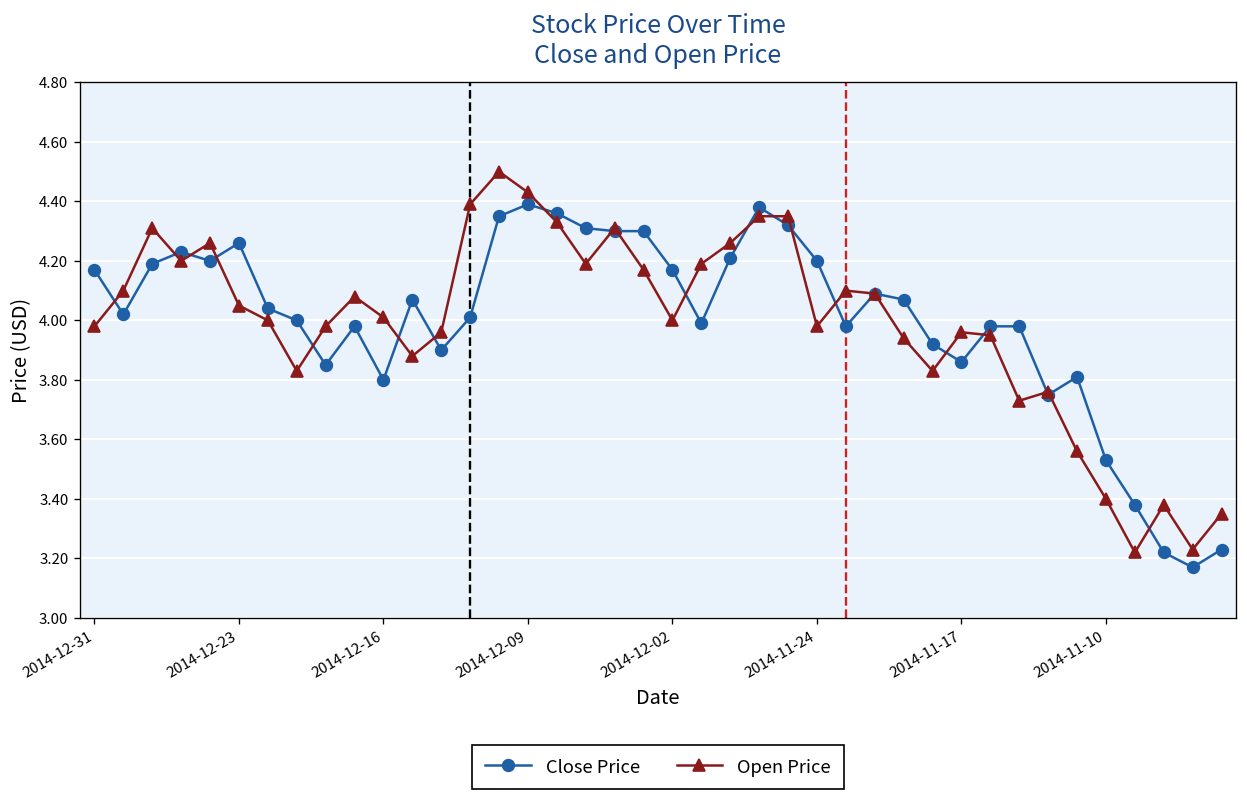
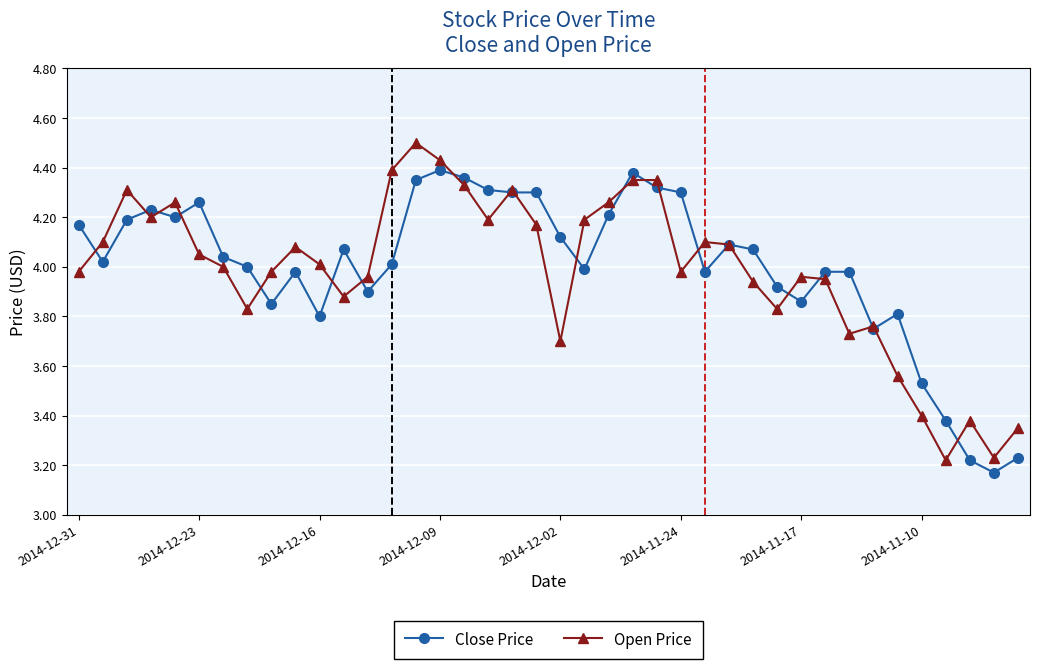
  {
    "Close Price": {
      "2014-12-31": 4.17,
      "2014-12-23": 4.26,
      "2014-12-16": 3.80,
      "2014-12-09": 4.39,
-     "2014-12-02": 4.17,
-     "2014-11-24": 4.2,
+     "2014-12-02": 4.12,
+     "2014-11-24": 4.3,
      "2014-11-17": 3.86,
      "2014-11-10": 3.53
    },
    "Open Price": {
      "2014-12-31": 3.98,
      "2014-12-23": 4.05,
      "2014-12-16": 4.0,
      "2014-12-09": 4.43,
-     "2014-12-02": 4.0,
+     "2014-12-02": 3.7,
      "2014-11-24": 3.98,
      "2014-11-17": 3.96,
      "2014-11-10": 3.4
    }
  }
